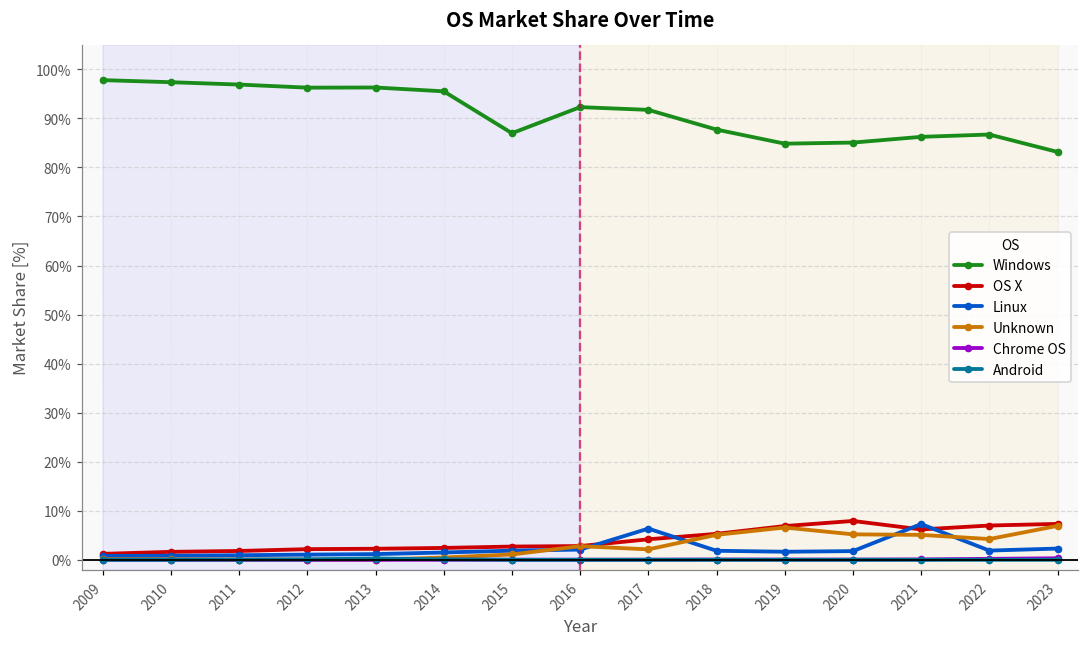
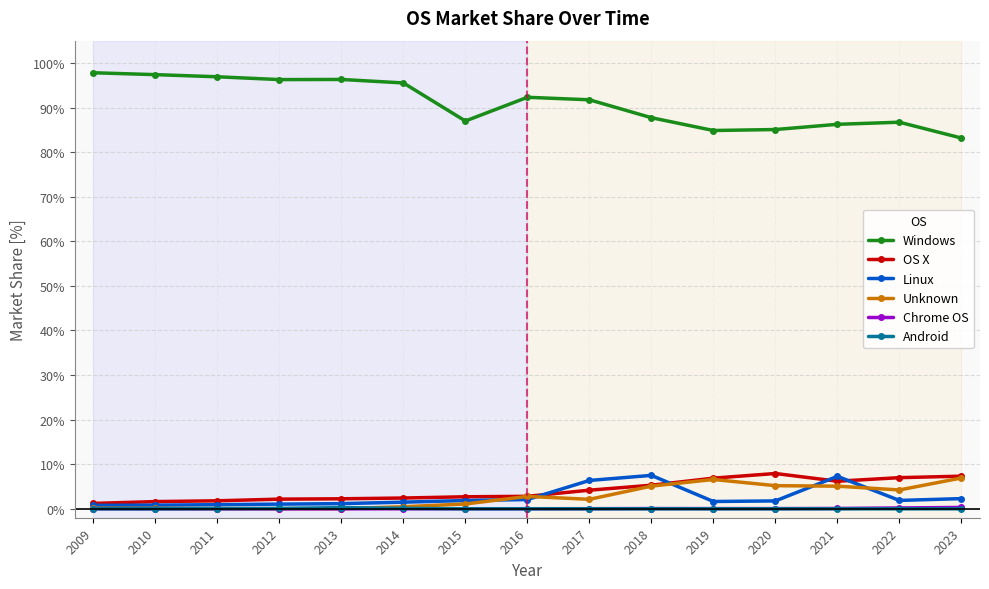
  {
    "Windows": {
      "2009": "98%",
      "2010": "97%",
      "2011": "97%",
      "2012": "96%",
      "2013": "96%",
      "2014": "96%",
      "2015": "87%",
      "2016": "92%",
      "2017": "92%",
      "2018": "88%",
      "2019": "85%",
      "2020": "85%",
      "2021": "86%",
      "2022": "87%",
      "2023": "83%"
    },
    "OS X": {
      "2010": "2%",
      "2011": "2%",
      "2012": "2%",
      "2013": "2%",
      "2014": "2%",
      "2015": "3%",
      "2017": "4%",
      "2020": "8%",
      "2021": "6%",
      "2022": "7%"
    },
    "Linux": {
      "2010": "1%",
      "2011": "1%",
      "2012": "1%",
      "2013": "1%",
      "2014": "1%",
      "2015": "2%",
      "2016": "2%",
      "2017": "6%",
-     "2018": "2%",
+     "2018": "8%",
      "2019": "2%",
      "2020": "2%",
      "2021": "7%",
      "2022": "2%",
      "2023": "2%"
    },
    "Unknown": {
      "2015": "1%",
      "2017": "2%",
      "2020": "5%",
      "2021": "5%",
      "2022": "4%"
    }
  }
